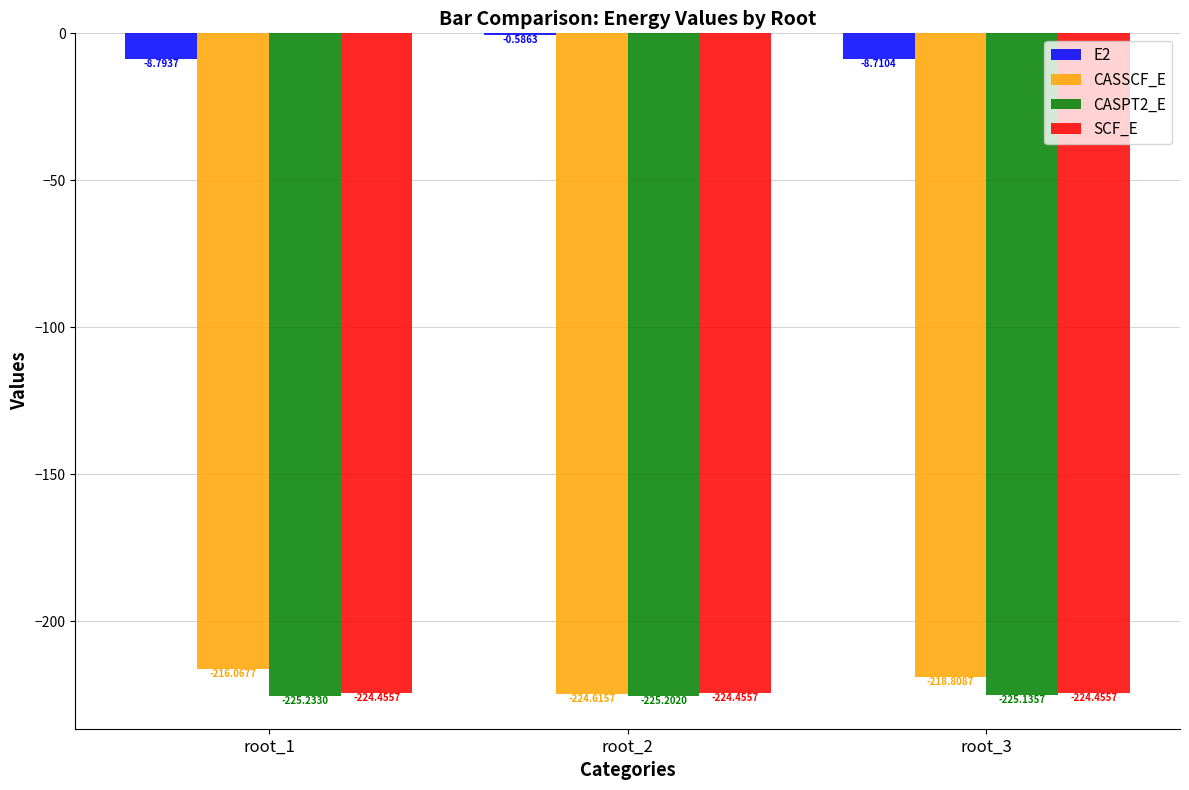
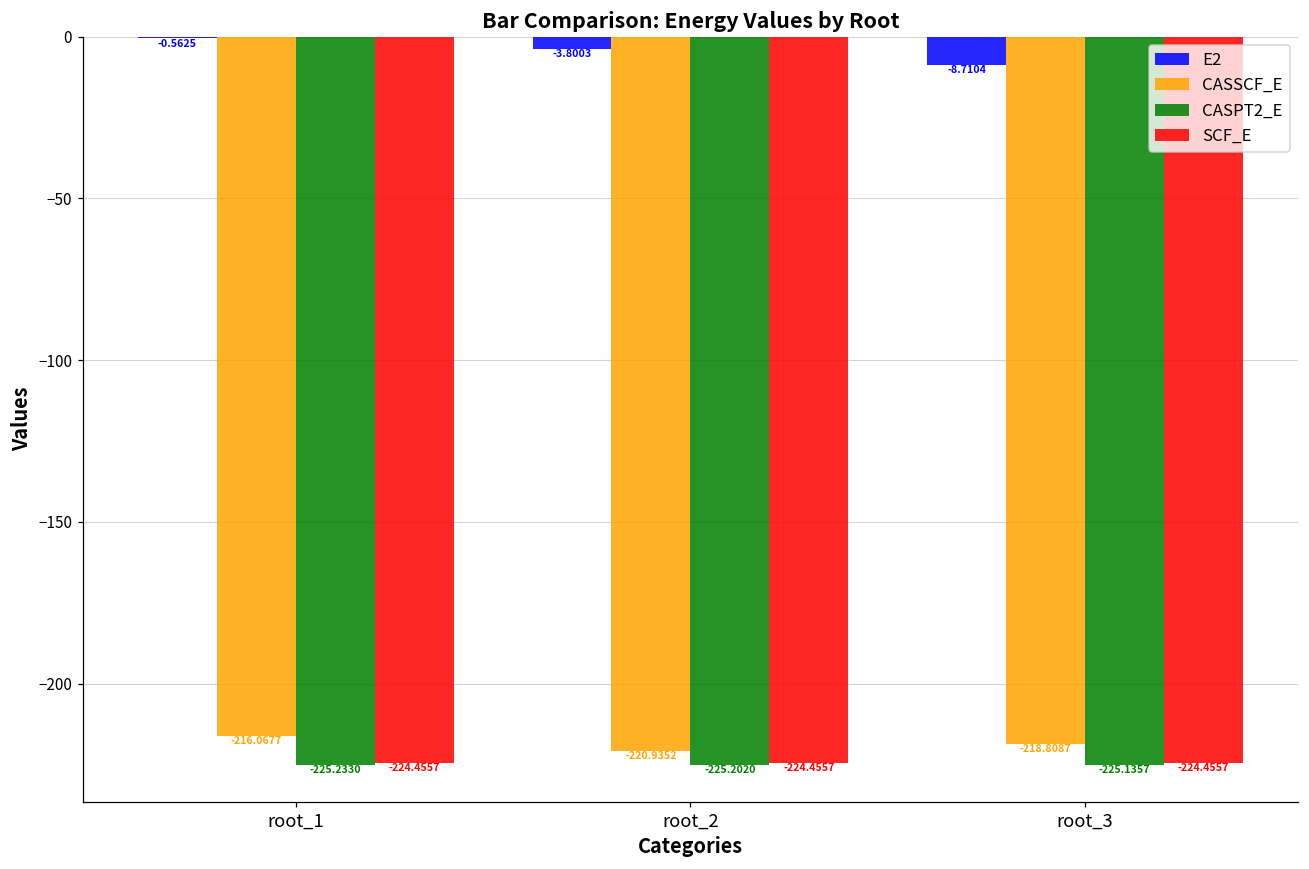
  {
    "E2": {
-     "root_1": -8.7937,
-     "root_2": -0.5863,
+     "root_1": -0.5625,
+     "root_2": -3.8003,
      "root_3": -8.7104
    },
    "CASSCF_E": {
      "root_1": -216.0677,
-     "root_2": -224.6157,
+     "root_2": -220.9352,
      "root_3": -218.8087
    },
    "CASPT2_E": {
      "root_1": -225.2330,
      "root_2": -225.2020,
      "root_3": -225.1357
    },
    "SCF_E": {
      "root_1": -224.4557,
      "root_2": -224.4557,
      "root_3": -224.4557
    }
  }
